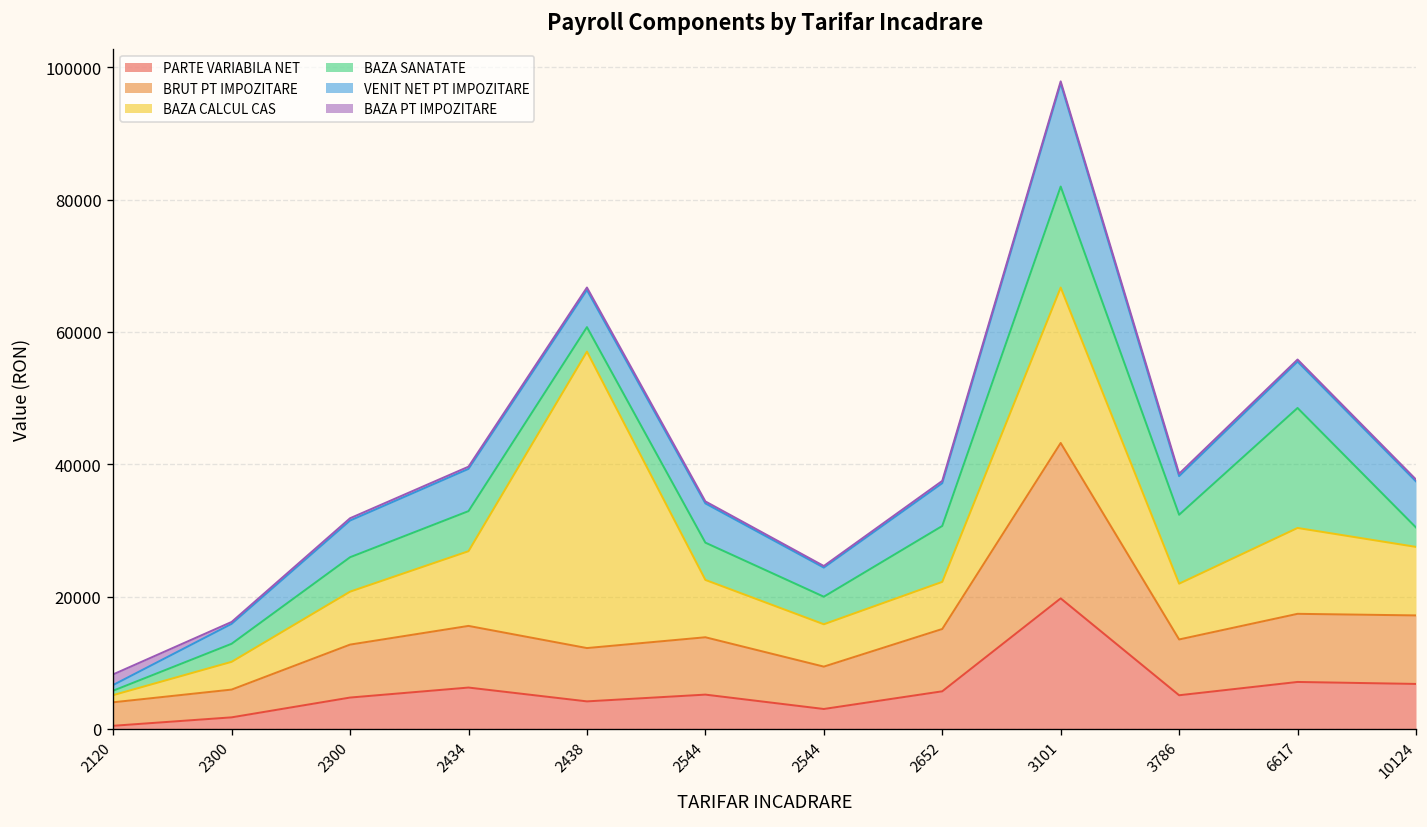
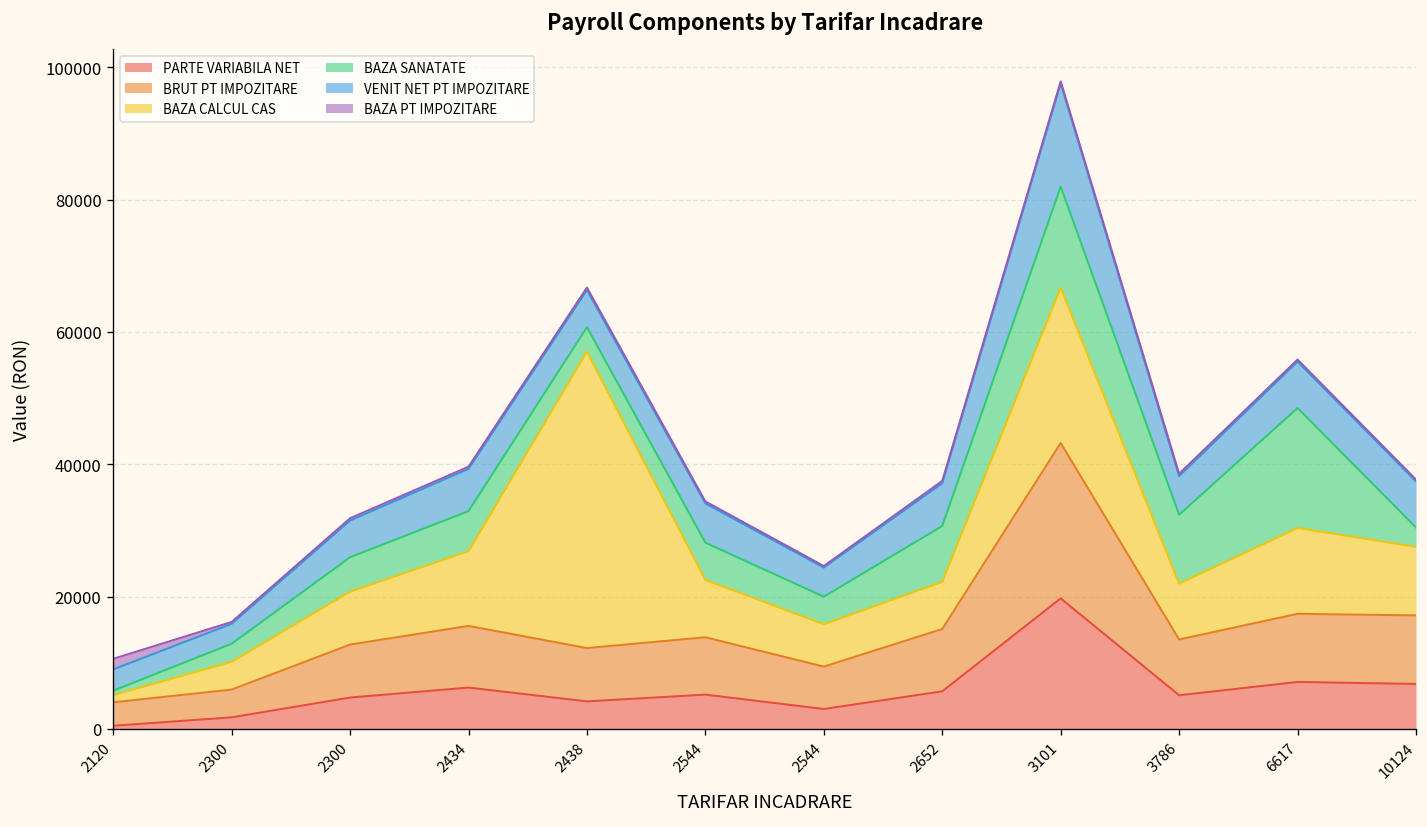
  {
    "BAZA CALCUL CAS": {
      "2120": 1000,
      "2434": 11000,
      "2438": 45000,
      "2652": 7000,
      "3101": 23000,
      "3786": 8000,
      "6617": 13000,
      "10124": 10000
    },
    "BAZA SANATATE": {
      "2120": 1000,
      "2434": 6000,
      "2438": 4000,
      "2652": 8000,
      "3101": 15000,
      "3786": 10000,
      "6617": 18000,
      "10124": 3000
    },
    "VENIT NET PT IMPOZITARE": {
-     "2120": 1000
+     "2120": 3000
    },
    "BAZA PT IMPOZITARE": {
      "2120": 2000
    }
  }
